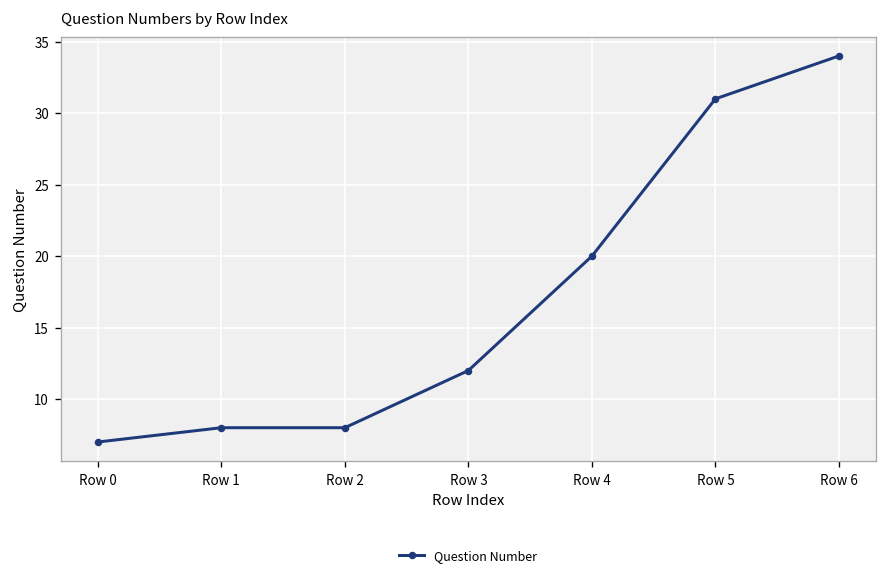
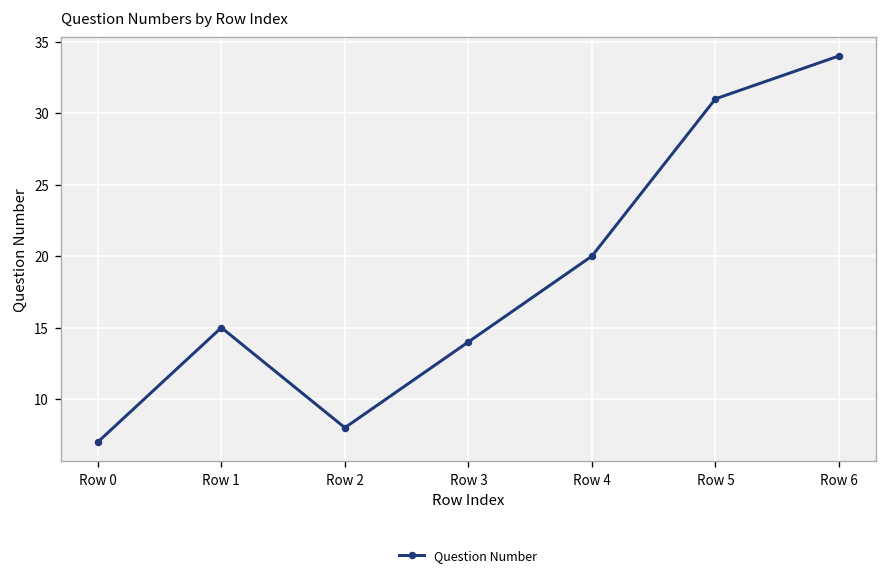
  {
    "Row 0": 7,
-   "Row 1": 8,
+   "Row 1": 15,
    "Row 2": 8,
-   "Row 3": 12,
+   "Row 3": 14,
    "Row 4": 20,
    "Row 5": 31,
    "Row 6": 34
  }
